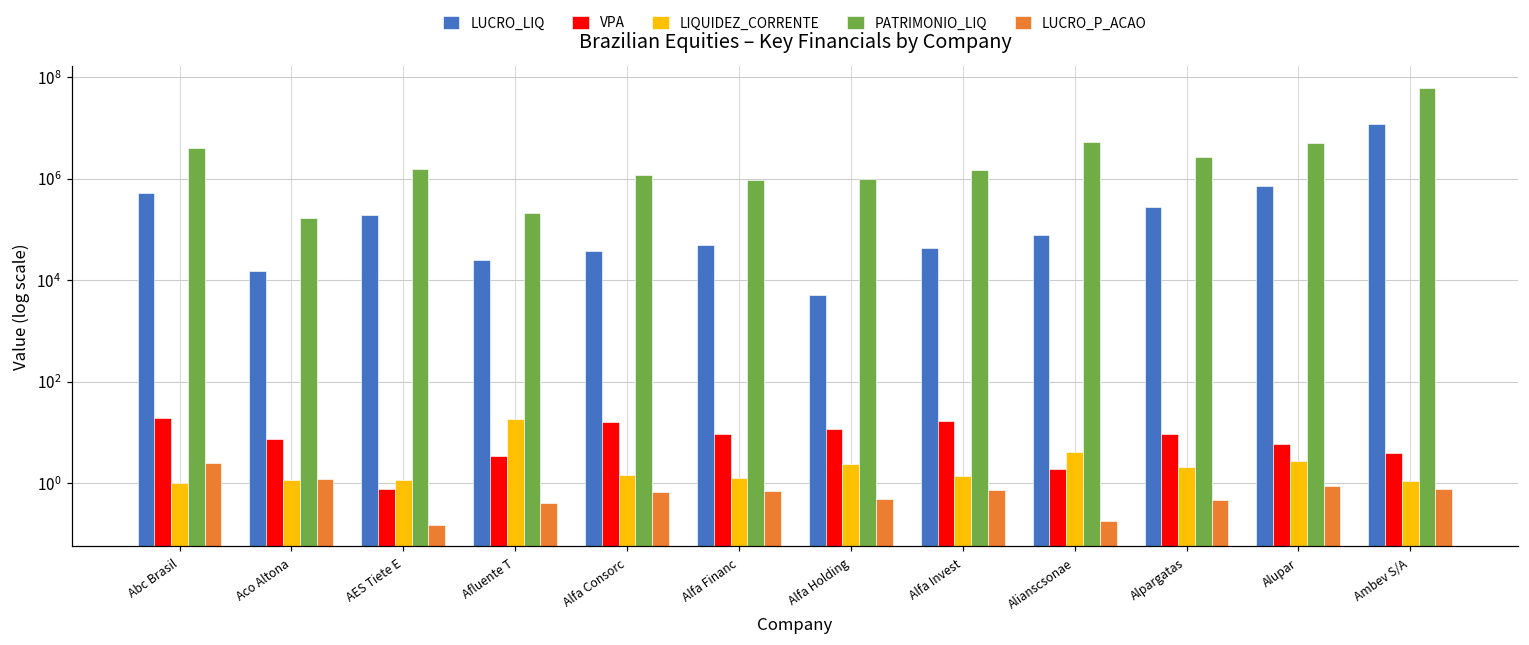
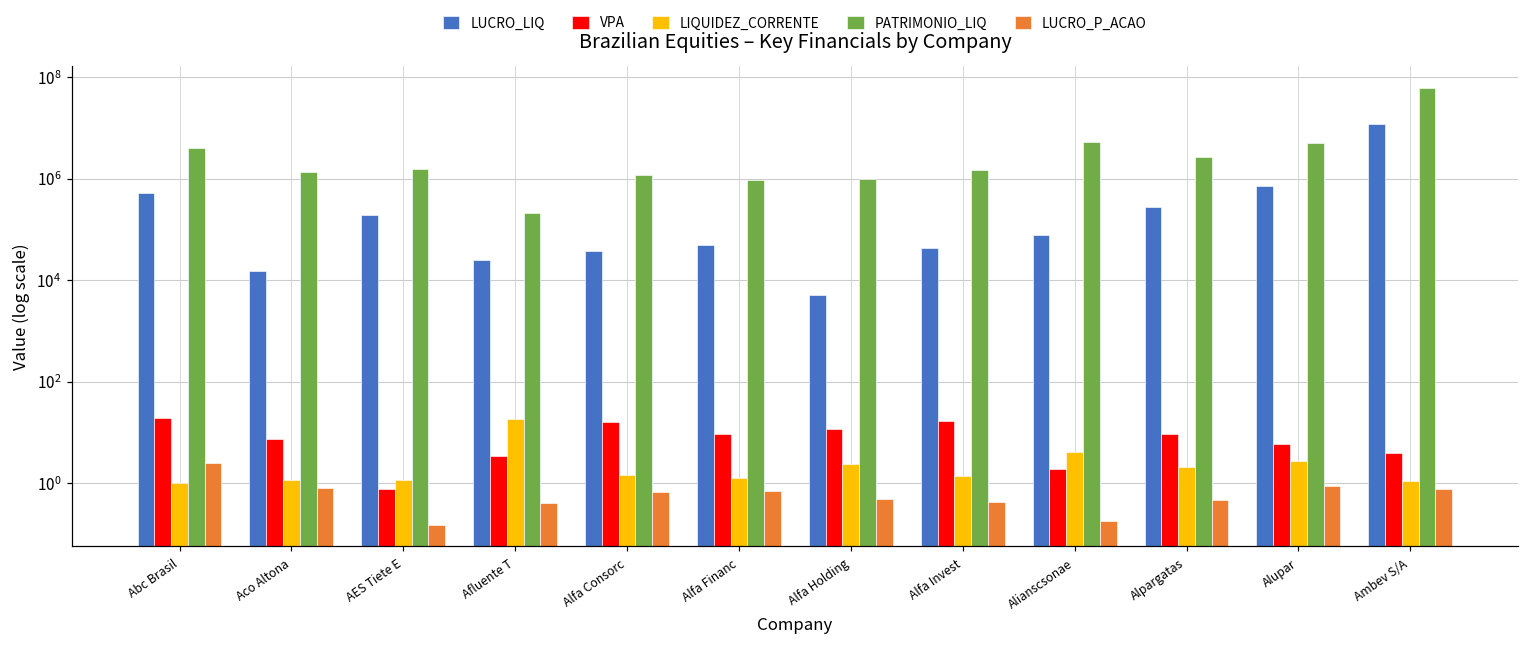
  {
    "LUCRO_LIQ": {
      "Abc Brasil": 500000,
      "Aco Altona": 15000,
      "AES Tiete E": 190000,
      "Afluente T": 30000,
      "Alfa Consorc": 40000,
      "Alfa Financ": 50000,
      "Alfa Holding": 5000,
      "Alfa Invest": 40000,
      "Alianscsonae": 80000,
      "Alpargatas": 300000,
      "Alupar": 700000,
      "Ambev S/A": 12000000
    },
    "VPA": {
      "Abc Brasil": 19,
      "Aco Altona": 7,
      "AES Tiete E": 0.8,
      "Afluente T": 3,
      "Alfa Consorc": 16,
      "Alfa Financ": 9,
      "Alfa Holding": 12,
      "Alfa Invest": 17,
      "Alianscsonae": 1.9,
      "Alpargatas": 9,
      "Alupar": 6,
      "Ambev S/A": 4
    },
    "LIQUIDEZ_CORRENTE": {
      "Abc Brasil": 1.0,
      "Aco Altona": 1.1,
      "AES Tiete E": 1.2,
      "Afluente T": 18,
      "Alfa Consorc": 1.4,
      "Alfa Financ": 1.2,
      "Alfa Holding": 2,
      "Alfa Invest": 1.4,
      "Alianscsonae": 4,
      "Alpargatas": 2,
      "Alupar": 3,
      "Ambev S/A": 1.1
    },
    "PATRIMONIO_LIQ": {
      "Abc Brasil": 4000000,
-     "Aco Altona": 170000,
+     "Aco Altona": 1300000,
      "AES Tiete E": 1500000,
      "Afluente T": 200000,
      "Alfa Consorc": 1200000,
      "Alfa Financ": 900000,
      "Alfa Holding": 1000000,
      "Alfa Invest": 1500000,
      "Alianscsonae": 5000000,
      "Alpargatas": 3000000,
      "Alupar": 5000000,
      "Ambev S/A": 60000000
    },
    "LUCRO_P_ACAO": {
      "Abc Brasil": 2,
-     "Aco Altona": 1.2,
+     "Aco Altona": 0.8,
      "AES Tiete E": 0.15,
      "Afluente T": 0.4,
      "Alfa Consorc": 0.7,
      "Alfa Financ": 0.7,
      "Alfa Holding": 0.5,
-     "Alfa Invest": 0.7,
+     "Alfa Invest": 0.4,
      "Alianscsonae": 0.2,
      "Alpargatas": 0.5,
      "Alupar": 0.9,
      "Ambev S/A": 0.7
    }
  }
